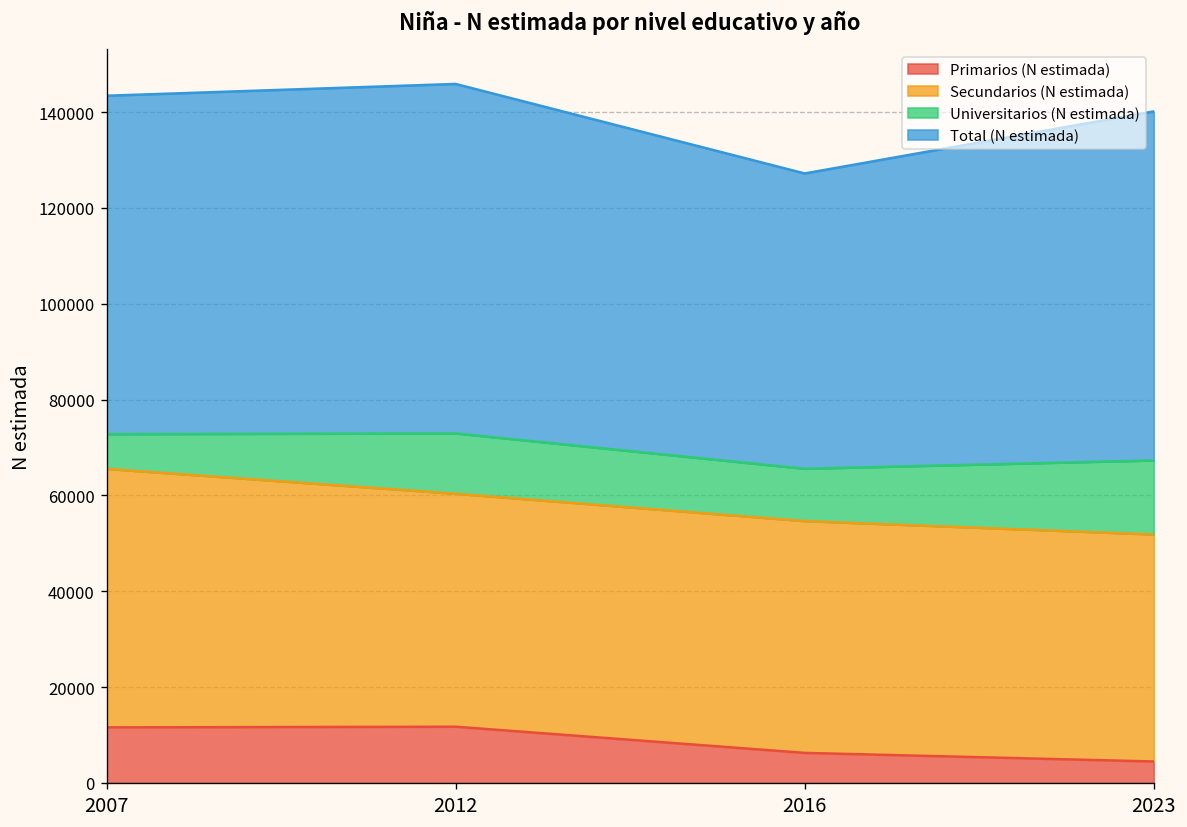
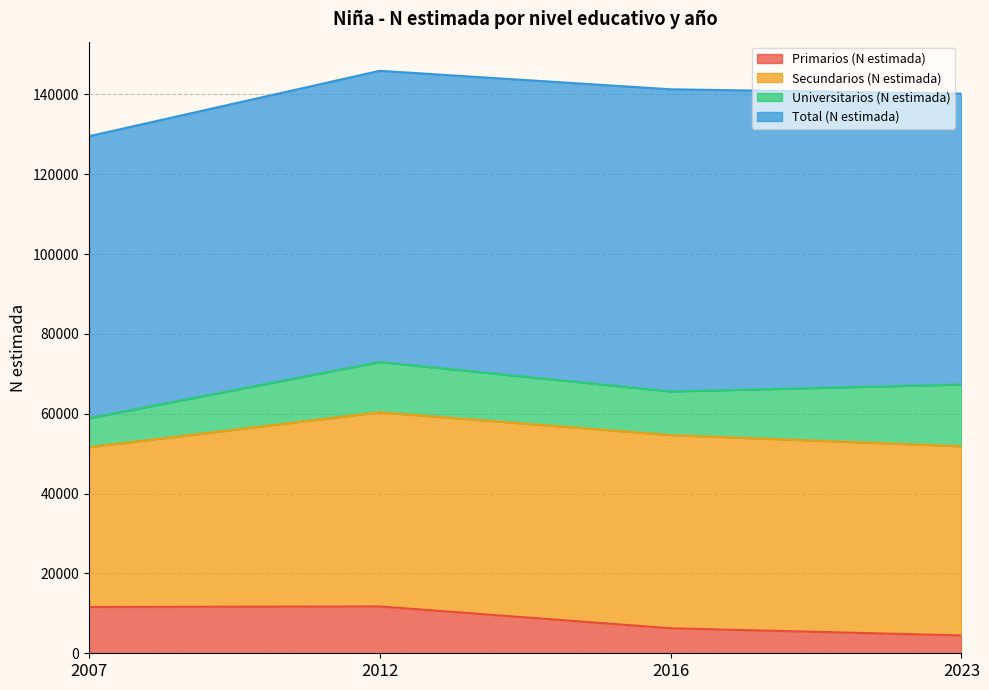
  {
    "Primarios (N estimada)": {
      "2007": 12000,
      "2012": 12000,
      "2016": 6000,
      "2023": 4000
    },
    "Secundarios (N estimada)": {
-     "2007": 54000,
+     "2007": 40000,
      "2012": 49000,
      "2016": 48000,
      "2023": 47000
    },
    "Universitarios (N estimada)": {
      "2007": 7000,
      "2012": 13000,
      "2016": 11000,
      "2023": 15000
    },
    "Total (N estimada)": {
      "2007": 71000,
      "2012": 73000,
-     "2016": 62000,
+     "2016": 76000,
      "2023": 73000
    }
  }
